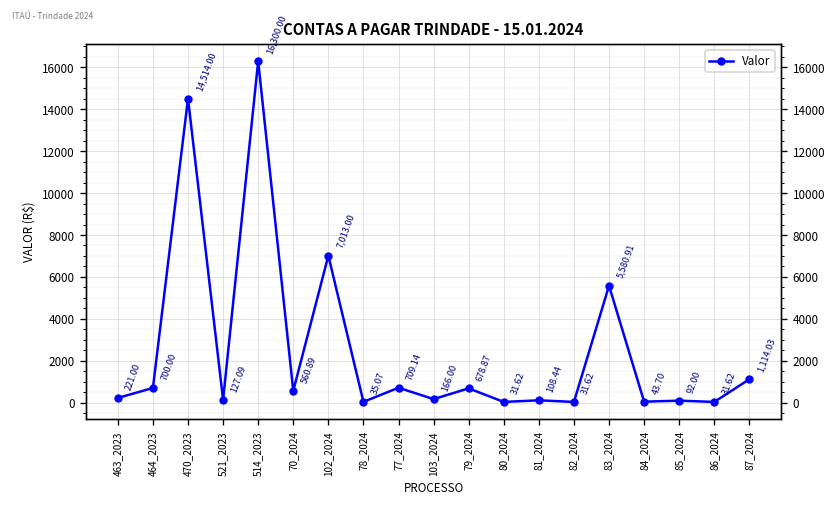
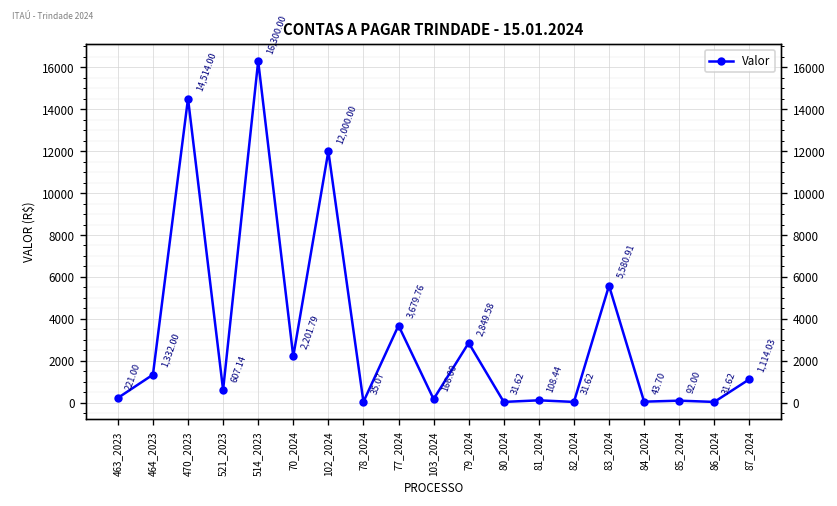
  {
    "463_2023": "221.00",
-   "464_2023": "700.00",
+   "464_2023": "1,332.00",
    "470_2023": "14,514.00",
-   "521_2023": "127.09",
+   "521_2023": "607.14",
    "514_2023": "16,300.00",
-   "70_2024": "560.89",
-   "102_2024": "7,013.00",
+   "70_2024": "2,201.79",
+   "102_2024": "12,000.00",
    "78_2024": "35.07",
-   "77_2024": "709.14",
+   "77_2024": "3,679.76",
    "103_2024": "166.00",
-   "79_2024": "678.87",
+   "79_2024": "2,849.58",
    "80_2024": "31.62",
    "81_2024": "108.44",
    "82_2024": "31.62",
    "83_2024": "5,580.91",
    "84_2024": "43.70",
    "85_2024": "92.00",
    "86_2024": "31.62",
    "87_2024": "1,114.03"
  }
